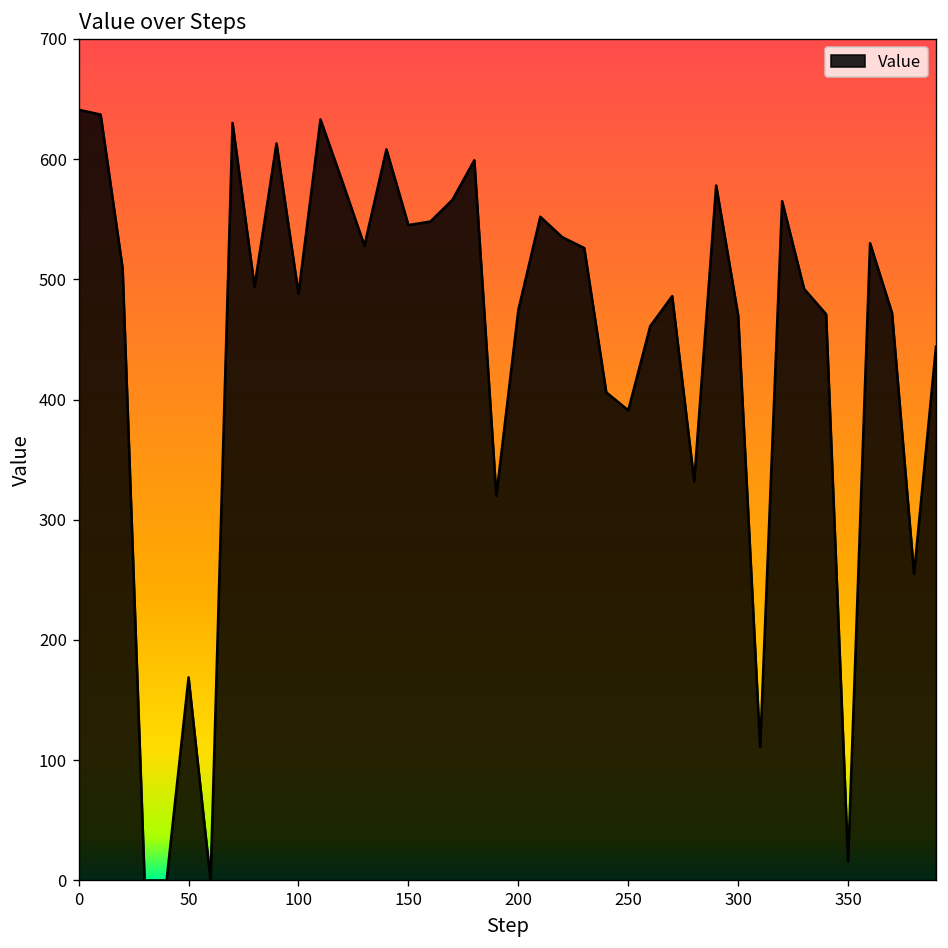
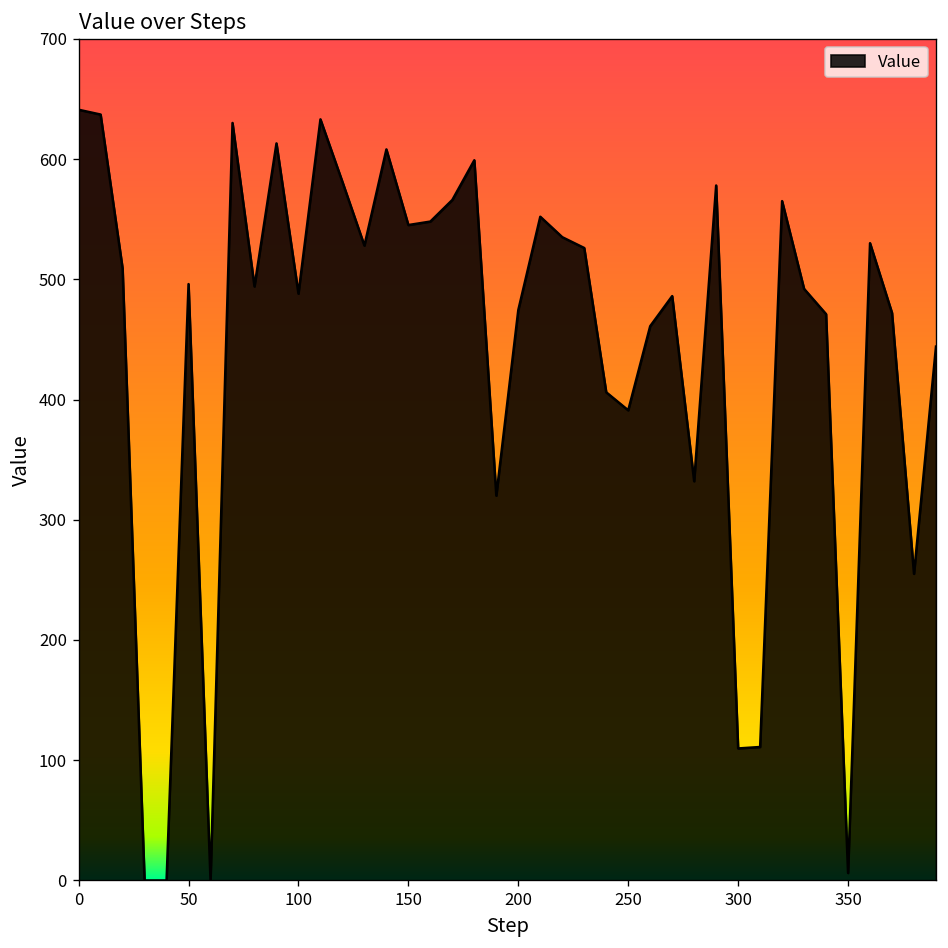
  {
    "0": 641,
-   "50": 169,
+   "50": 496,
    "100": 488,
    "150": 545,
    "200": 474,
    "250": 391,
-   "300": 470,
-   "350": 16
+   "300": 110,
+   "350": 6
  }
